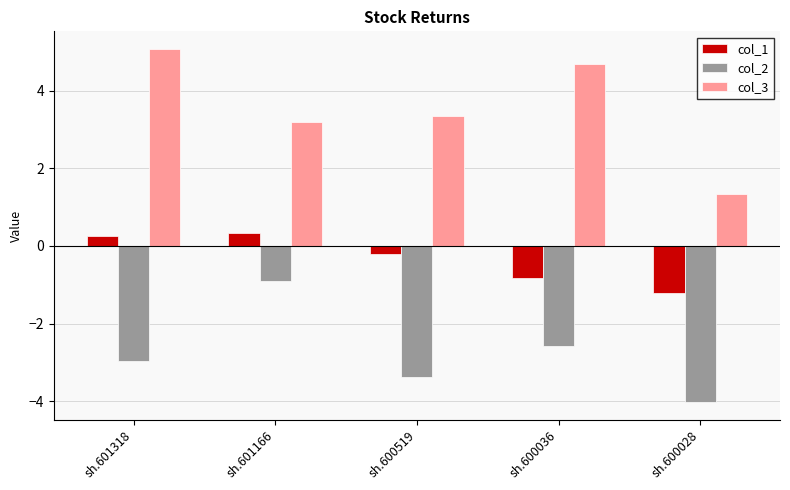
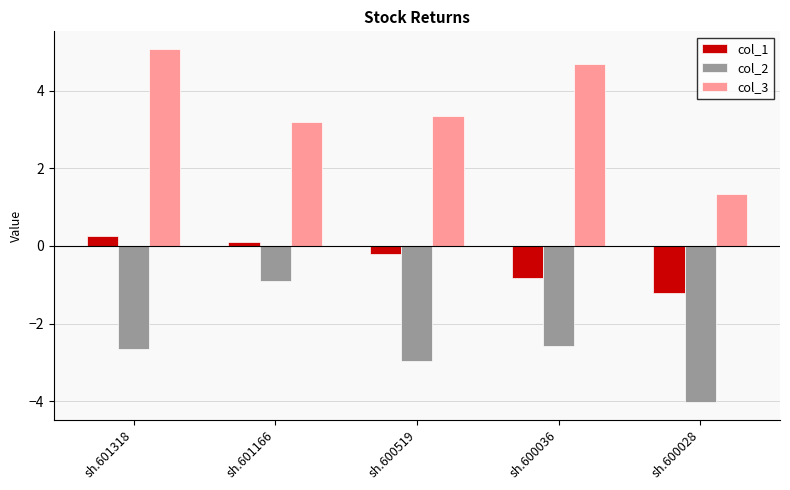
  {
    "col_1": {
      "sh.601318": 0.3,
-     "sh.601166": 0.3,
+     "sh.601166": 0.1,
      "sh.600519": -0.2,
      "sh.600036": -0.8,
      "sh.600028": -1.2
    },
    "col_2": {
-     "sh.601318": -3.0,
+     "sh.601318": -2.7,
      "sh.601166": -0.9,
-     "sh.600519": -3.4,
+     "sh.600519": -3.0,
      "sh.600036": -2.6,
      "sh.600028": -4.0
    },
    "col_3": {
      "sh.601318": 5.1,
      "sh.601166": 3.2,
      "sh.600519": 3.3,
      "sh.600036": 4.7,
      "sh.600028": 1.4
    }
  }
